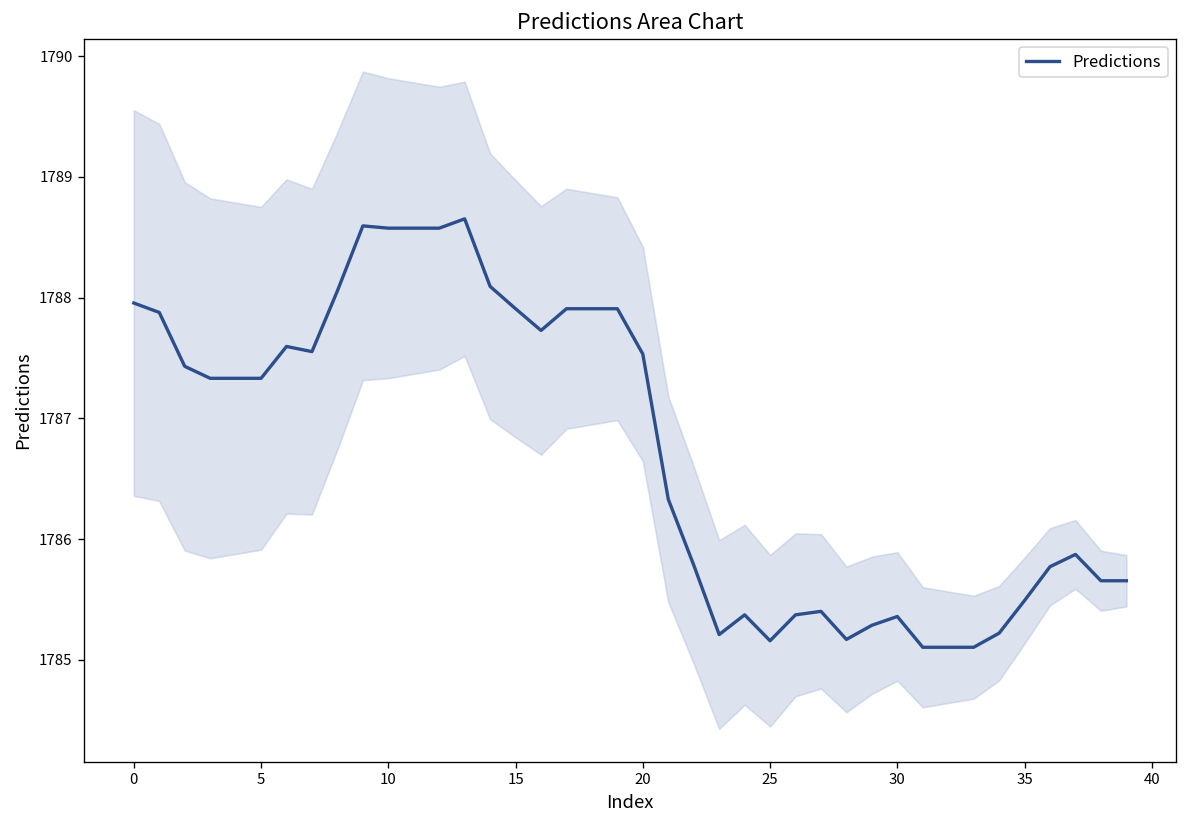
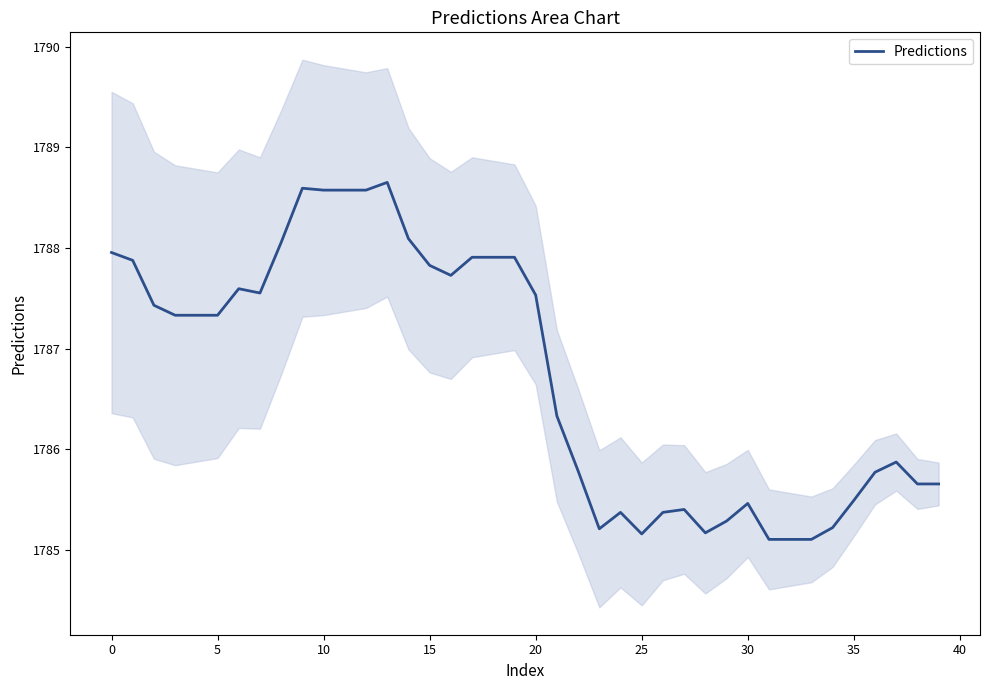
  {
    "Predictions": {
      "0": 1787.96,
      "5": 1787.33,
      "10": 1788.58,
-     "15": 1787.91,
+     "15": 1787.83,
      "20": 1787.53,
      "25": 1785.16,
-     "30": 1785.36,
+     "30": 1785.46,
      "35": 1785.49
    }
  }
